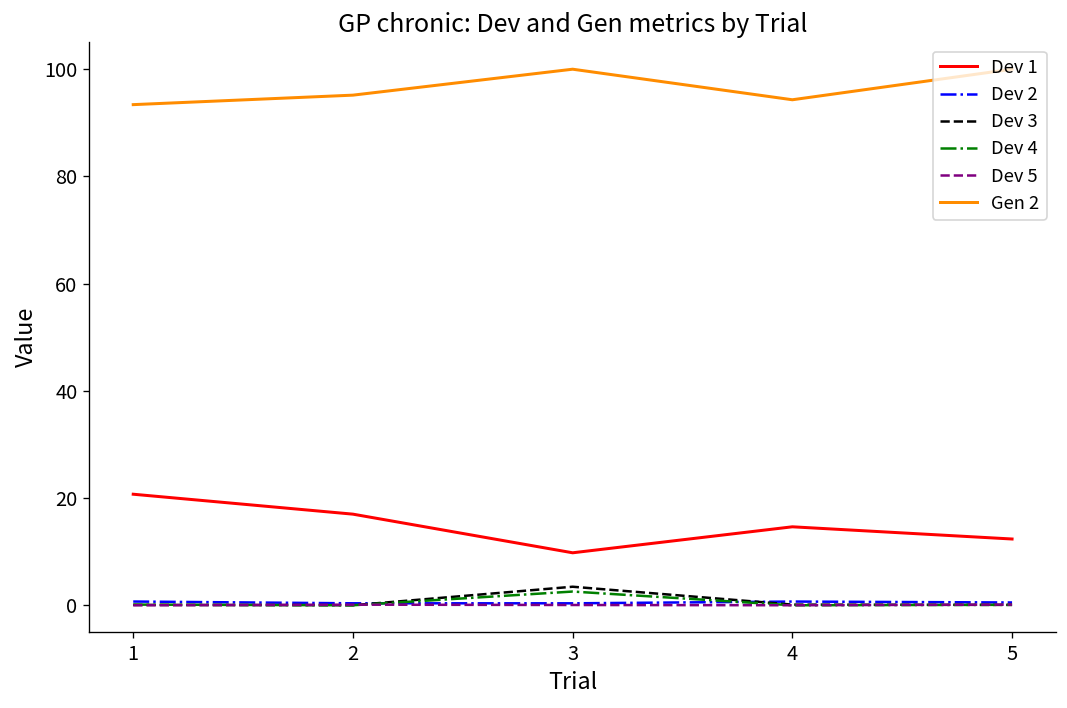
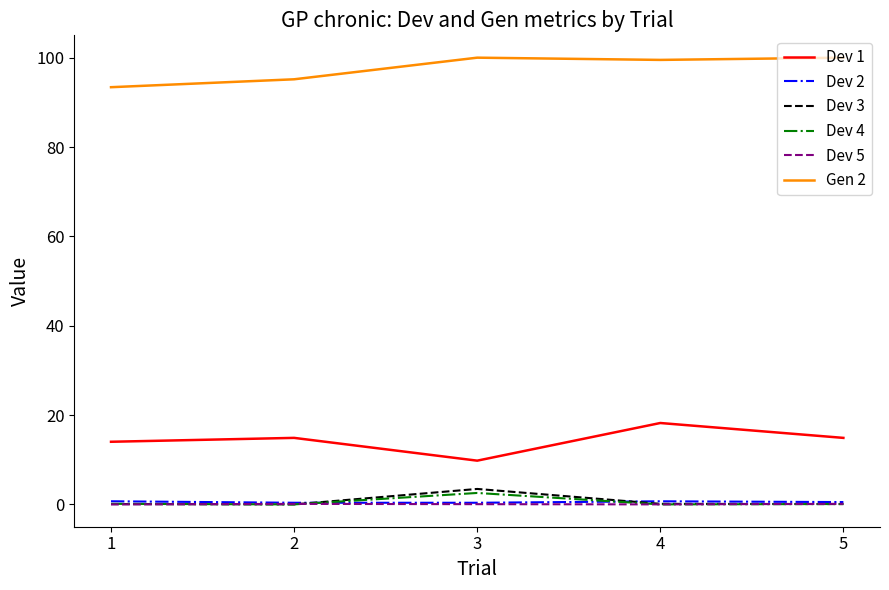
  {
    "Dev 1": {
-     "1": 21,
-     "2": 17,
+     "1": 14,
+     "2": 15,
      "3": 10,
-     "4": 15,
-     "5": 12
+     "4": 18,
+     "5": 15
    },
    "Dev 2": {
      "4": 1
    },
    "Dev 3": {
      "3": 3
    },
    "Dev 4": {
      "3": 3
    },
    "Gen 2": {
      "1": 93,
      "2": 95,
      "3": 100,
-     "4": 94
+     "4": 100
    }
  }
